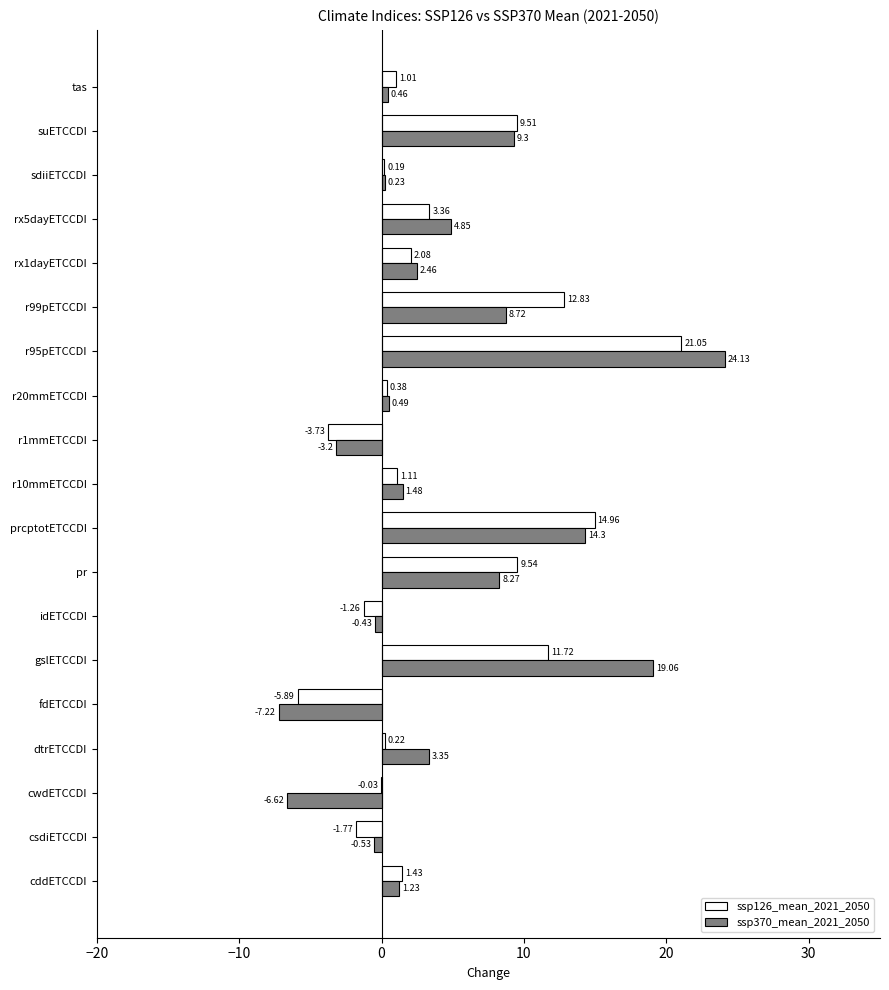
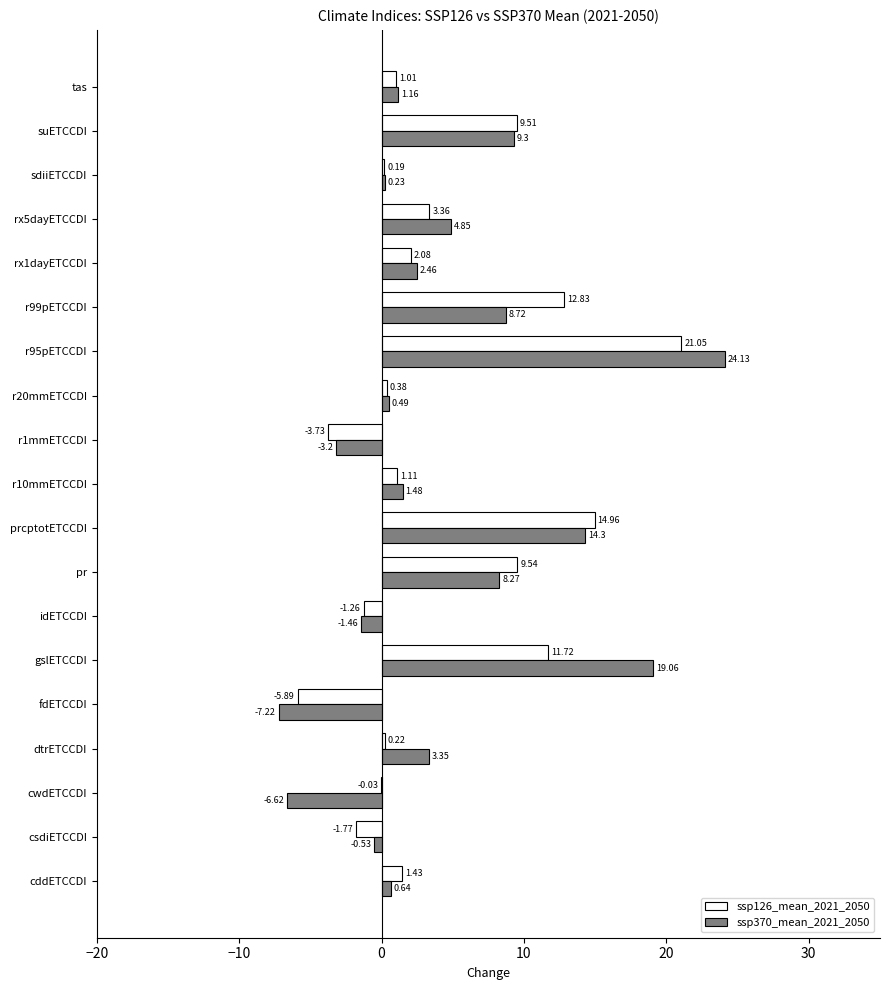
  {
    "ssp126_mean_2021_2050": {
      "tas": 1.01,
      "suETCCDI": 9.51,
      "sdiiETCCDI": 0.19,
      "rx5dayETCCDI": 3.36,
      "rx1dayETCCDI": 2.08,
      "r99pETCCDI": 12.83,
      "r95pETCCDI": 21.05,
      "r20mmETCCDI": 0.38,
      "r1mmETCCDI": -3.73,
      "r10mmETCCDI": 1.11,
      "prcptotETCCDI": 14.96,
      "pr": 9.54,
      "idETCCDI": -1.26,
      "gslETCCDI": 11.72,
      "fdETCCDI": -5.89,
      "dtrETCCDI": 0.22,
      "cwdETCCDI": -0.03,
      "csdiETCCDI": -1.77,
      "cddETCCDI": 1.43
    },
    "ssp370_mean_2021_2050": {
-     "tas": 0.46,
+     "tas": 1.16,
      "suETCCDI": 9.3,
      "sdiiETCCDI": 0.23,
      "rx5dayETCCDI": 4.85,
      "rx1dayETCCDI": 2.46,
      "r99pETCCDI": 8.72,
      "r95pETCCDI": 24.13,
      "r20mmETCCDI": 0.49,
      "r1mmETCCDI": -3.2,
      "r10mmETCCDI": 1.48,
      "prcptotETCCDI": 14.3,
      "pr": 8.27,
-     "idETCCDI": -0.43,
+     "idETCCDI": -1.46,
      "gslETCCDI": 19.06,
      "fdETCCDI": -7.22,
      "dtrETCCDI": 3.35,
      "cwdETCCDI": -6.62,
      "csdiETCCDI": -0.53,
-     "cddETCCDI": 1.23
+     "cddETCCDI": 0.64
    }
  }
